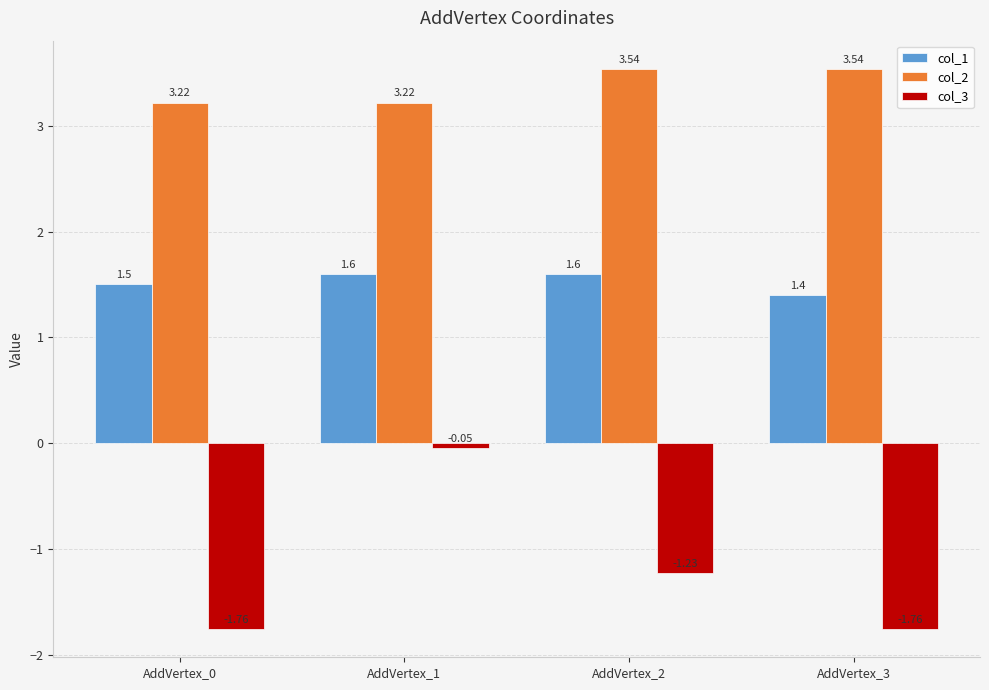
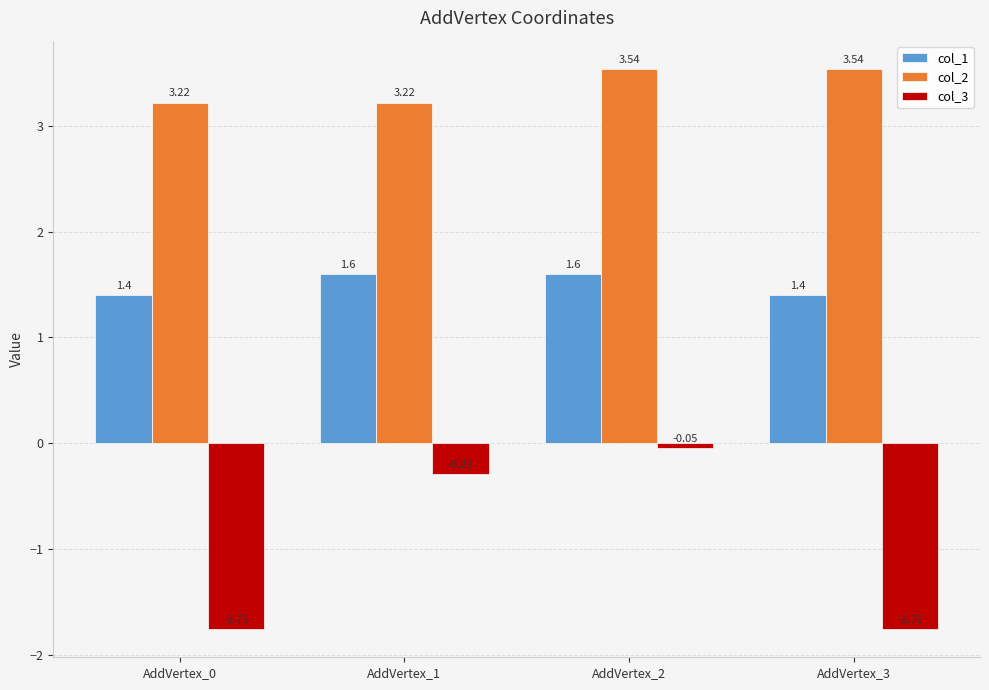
  {
    "col_1": {
-     "AddVertex_0": 1.5,
+     "AddVertex_0": 1.4,
      "AddVertex_1": 1.6,
      "AddVertex_2": 1.6,
      "AddVertex_3": 1.4
    },
    "col_2": {
      "AddVertex_0": 3.22,
      "AddVertex_1": 3.22,
      "AddVertex_2": 3.54,
      "AddVertex_3": 3.54
    },
    "col_3": {
      "AddVertex_0": -1.76,
-     "AddVertex_1": -0.05,
-     "AddVertex_2": -1.23,
+     "AddVertex_1": -0.29,
+     "AddVertex_2": -0.05,
      "AddVertex_3": -1.76
    }
  }
